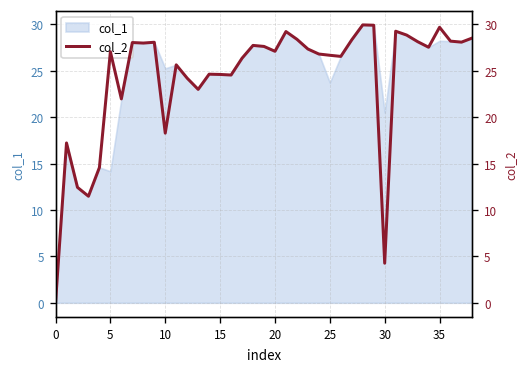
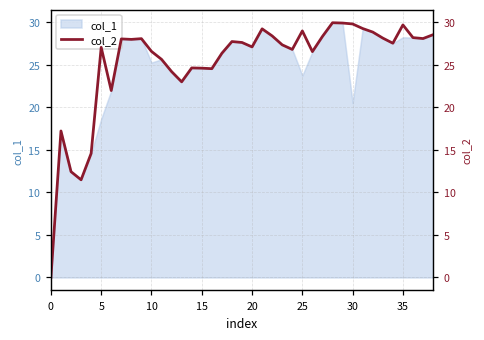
  {
    "col_1": {
      "0": 0,
-     "5": 14,
+     "5": 19,
      "10": 25,
      "15": 25,
      "20": 27,
      "25": 24,
      "30": 21,
      "35": 28
    },
    "col_2": {
      "0": 0,
-     "10": 18,
+     "10": 27,
      "15": 25,
      "20": 27,
-     "25": 27,
-     "30": 4,
+     "25": 29,
+     "30": 30,
      "35": 30
    }
  }
